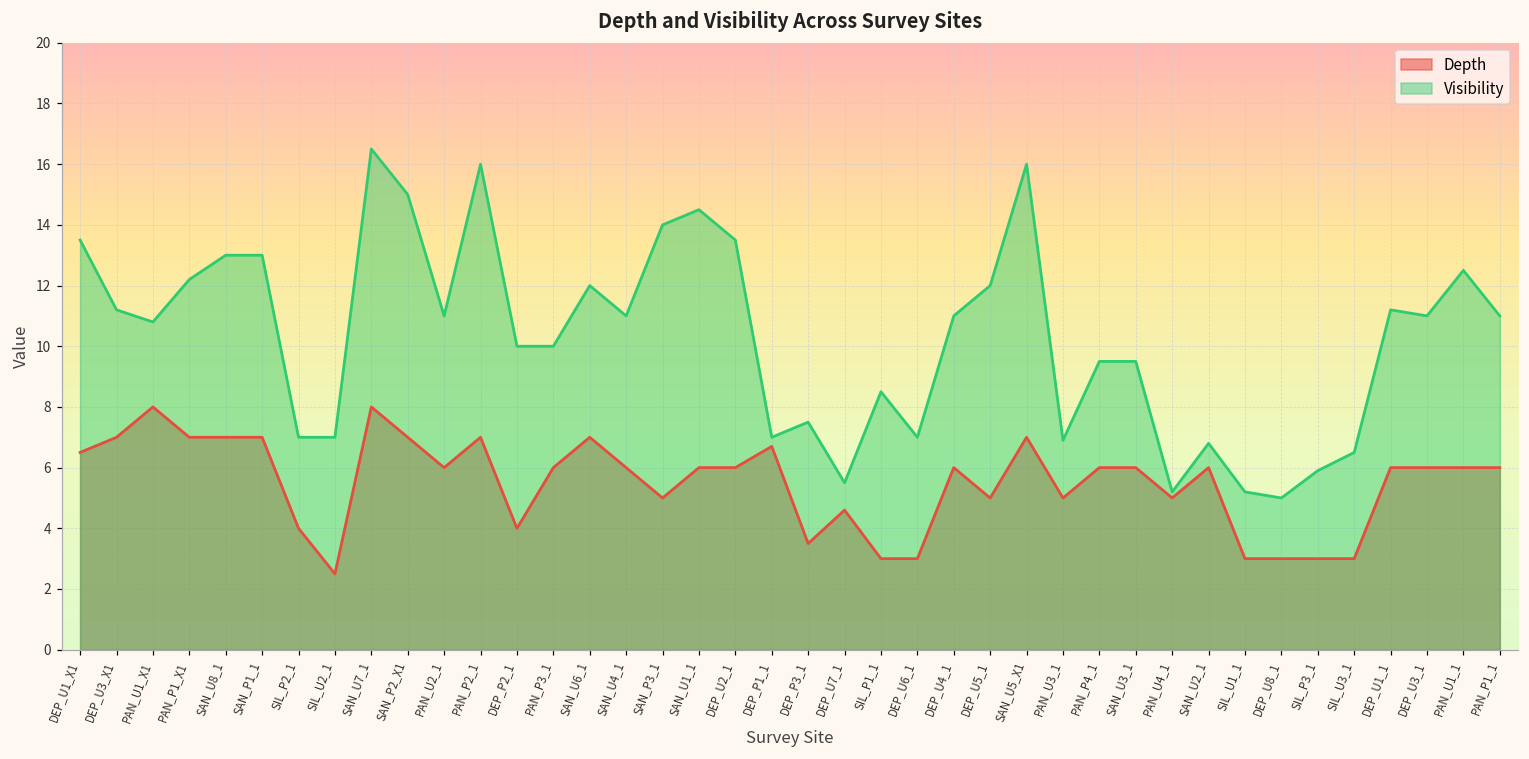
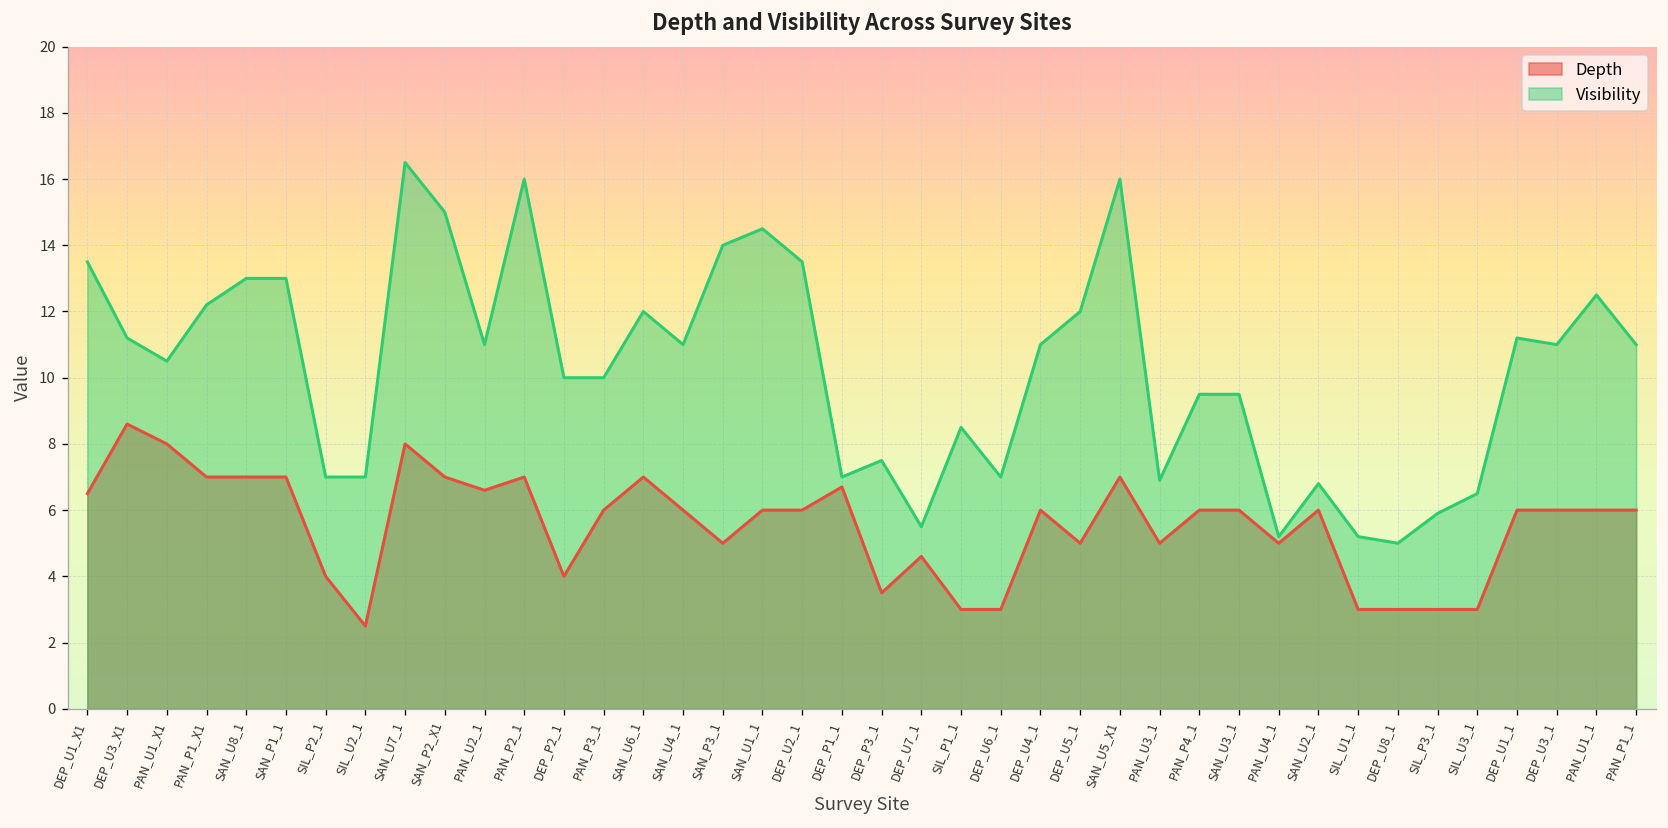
  {
    "Depth": {
      "DEP_U1_X1": 6.5,
-     "DEP_U3_X1": 7.0,
+     "DEP_U3_X1": 8.6,
      "PAN_U1_X1": 8.0,
      "PAN_P1_X1": 7.0,
      "SAN_U8_1": 7.0,
      "SAN_P1_1": 7.0,
      "SIL_P2_1": 4.0,
      "SIL_U2_1": 2.5,
      "SAN_U7_1": 8.0,
      "SAN_P2_X1": 7.0,
-     "PAN_U2_1": 6.0,
+     "PAN_U2_1": 6.6,
      "PAN_P2_1": 7.0,
      "DEP_P2_1": 4.0,
      "PAN_P3_1": 6.0,
      "SAN_U6_1": 7.0,
      "SAN_U4_1": 6.0,
      "SAN_P3_1": 5.0,
      "SAN_U1_1": 6.0,
      "DEP_U2_1": 6.0,
      "DEP_P1_1": 6.7,
      "DEP_P3_1": 3.5,
      "DEP_U7_1": 4.6,
      "SIL_P1_1": 3.0,
      "DEP_U6_1": 3.0,
      "DEP_U4_1": 6.0,
      "DEP_U5_1": 5.0,
      "SAN_U5_X1": 7.0,
      "PAN_U3_1": 5.0,
      "PAN_P4_1": 6.0,
      "SAN_U3_1": 6.0,
      "PAN_U4_1": 5.0,
      "SAN_U2_1": 6.0,
      "SIL_U1_1": 3.0,
      "DEP_U8_1": 3.0,
      "SIL_P3_1": 3.0,
      "SIL_U3_1": 3.0,
      "DEP_U1_1": 6.0,
      "DEP_U3_1": 6.0,
      "PAN_U1_1": 6.0,
      "PAN_P1_1": 6.0
    },
    "Visibility": {
      "DEP_U1_X1": 13.5,
      "DEP_U3_X1": 11.2,
-     "PAN_U1_X1": 10.8,
+     "PAN_U1_X1": 10.5,
      "PAN_P1_X1": 12.2,
      "SAN_U8_1": 13.0,
      "SAN_P1_1": 13.0,
      "SIL_P2_1": 7.0,
      "SIL_U2_1": 7.0,
      "SAN_U7_1": 16.5,
      "SAN_P2_X1": 15.0,
      "PAN_U2_1": 11.0,
      "PAN_P2_1": 16.0,
      "DEP_P2_1": 10.0,
      "PAN_P3_1": 10.0,
      "SAN_U6_1": 12.0,
      "SAN_U4_1": 11.0,
      "SAN_P3_1": 14.0,
      "SAN_U1_1": 14.5,
      "DEP_U2_1": 13.5,
      "DEP_P1_1": 7.0,
      "DEP_P3_1": 7.5,
      "DEP_U7_1": 5.5,
      "SIL_P1_1": 8.5,
      "DEP_U6_1": 7.0,
      "DEP_U4_1": 11.0,
      "DEP_U5_1": 12.0,
      "SAN_U5_X1": 16.0,
      "PAN_U3_1": 6.9,
      "PAN_P4_1": 9.5,
      "SAN_U3_1": 9.5,
      "PAN_U4_1": 5.2,
      "SAN_U2_1": 6.8,
      "SIL_U1_1": 5.2,
      "DEP_U8_1": 5.0,
      "SIL_P3_1": 5.9,
      "SIL_U3_1": 6.5,
      "DEP_U1_1": 11.2,
      "DEP_U3_1": 11.0,
      "PAN_U1_1": 12.5,
      "PAN_P1_1": 11.0
    }
  }
